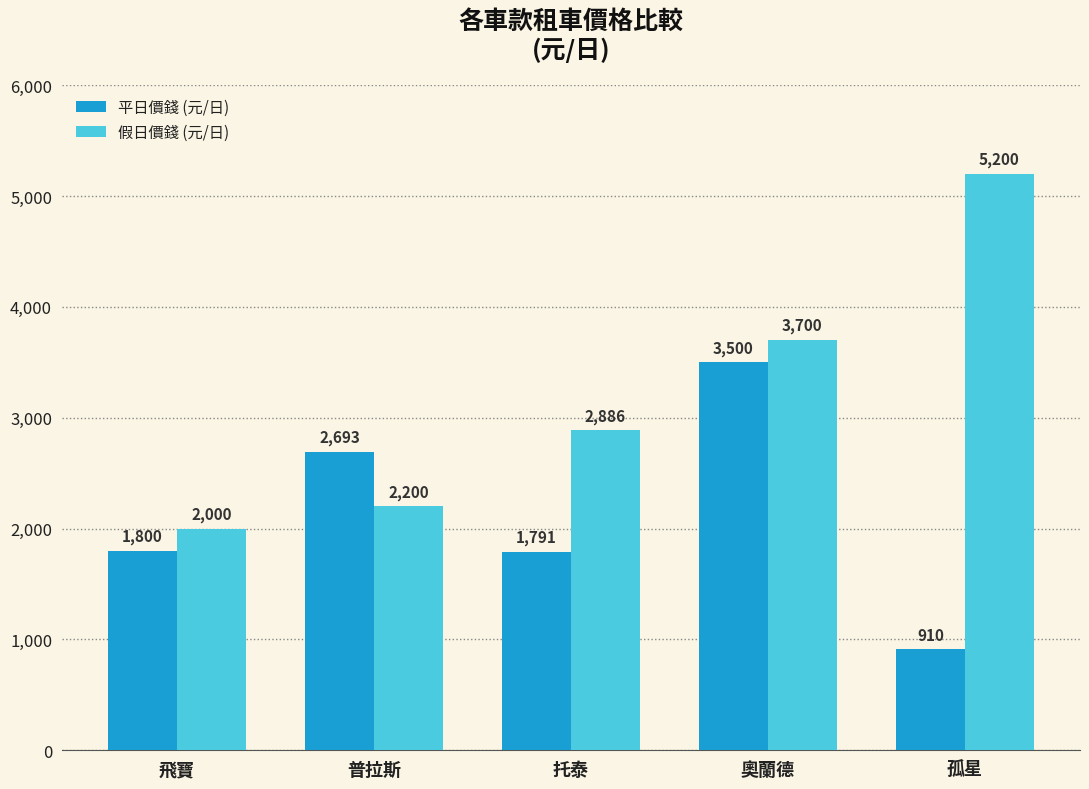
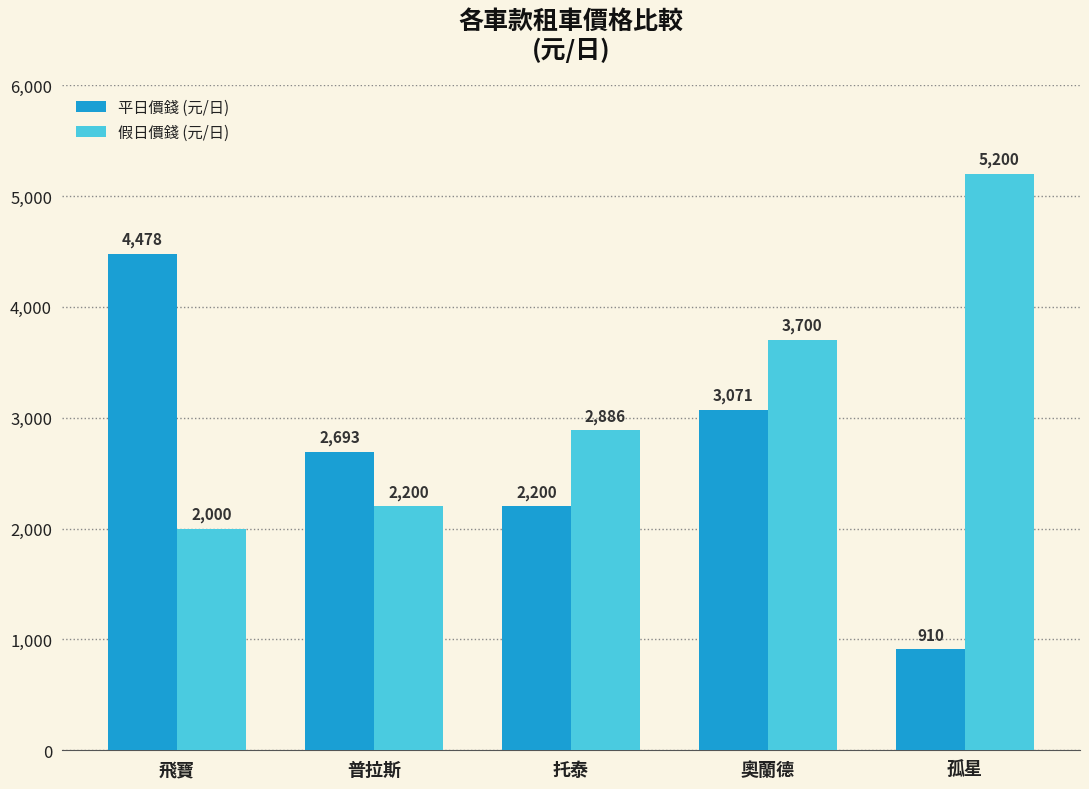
  {
    "平日價錢 (元/日)": {
-     "飛寶": "1,800",
+     "飛寶": "4,478",
      "普拉斯": "2,693",
-     "托泰": "1,791",
-     "奧蘭德": "3,500",
+     "托泰": "2,200",
+     "奧蘭德": "3,071",
      "孤星": "910"
    },
    "假日價錢 (元/日)": {
      "飛寶": "2,000",
      "普拉斯": "2,200",
      "托泰": "2,886",
      "奧蘭德": "3,700",
      "孤星": "5,200"
    }
  }
